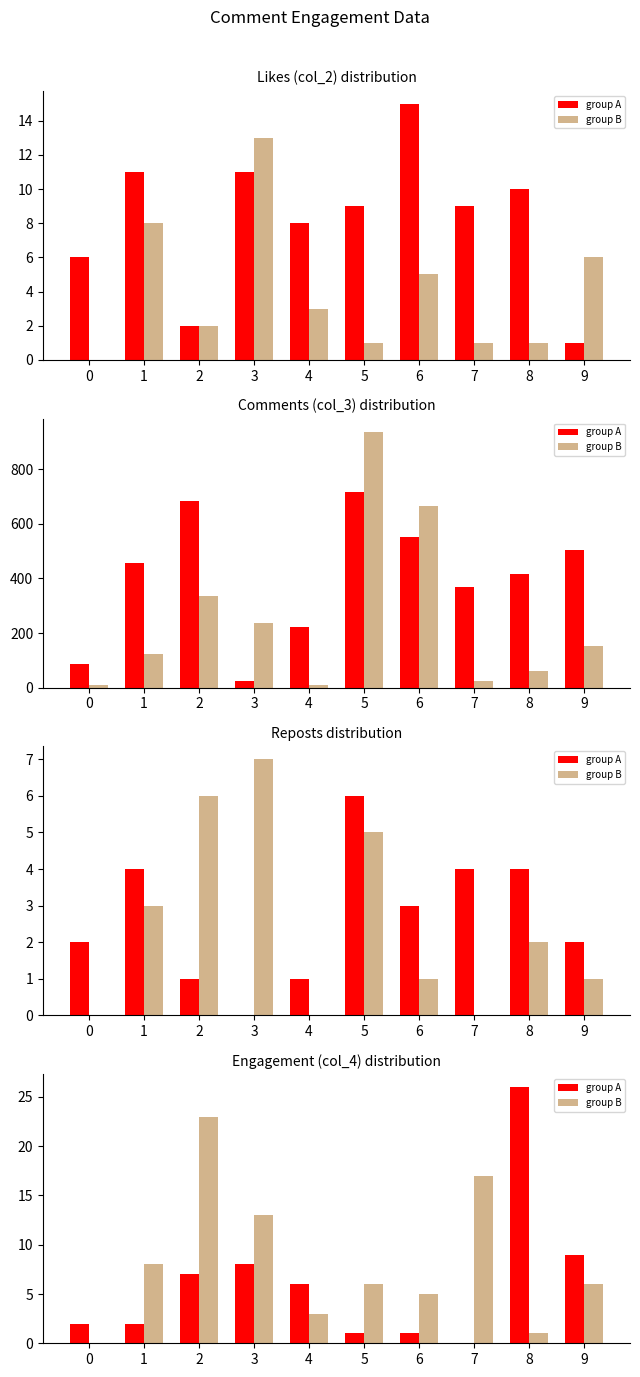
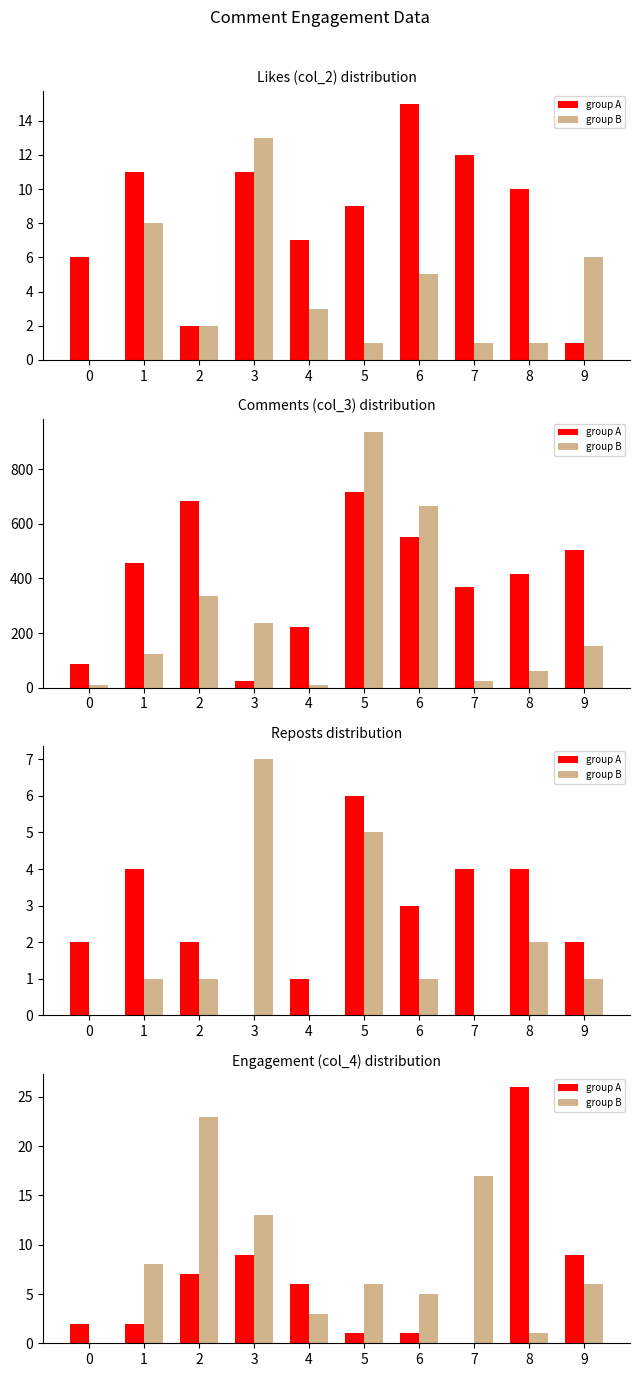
  {
    "Likes (col_2) distribution": {
      "group A": {
        "0": 6,
        "1": 11,
        "2": 2,
        "3": 11,
-       "4": 8,
+       "4": 7,
        "5": 9,
        "6": 15,
-       "7": 9,
+       "7": 12,
        "8": 10,
        "9": 1
      },
      "group B": {
        "0": 0,
        "1": 8,
        "2": 2,
        "3": 13,
        "4": 3,
        "5": 1,
        "6": 5,
        "7": 1,
        "8": 1,
        "9": 6
      }
    },
    "Comments (col_3) distribution": {
      "group A": {
        "0": 90,
        "1": 460,
        "2": 680,
        "3": 30,
        "4": 220,
        "5": 720,
        "6": 550,
        "7": 370,
        "8": 420,
        "9": 500
      },
      "group B": {
        "1": 120,
        "2": 340,
        "3": 240,
        "5": 940,
        "6": 670,
        "7": 30,
        "8": 60,
        "9": 150
      }
    },
    "Reposts distribution": {
      "group A": {
        "0": 2,
        "1": 4,
-       "2": 1,
+       "2": 2,
        "3": 0,
        "4": 1,
        "5": 6,
        "6": 3,
        "7": 4,
        "8": 4,
        "9": 2
      },
      "group B": {
        "0": 0,
-       "1": 3,
-       "2": 6,
+       "1": 1,
+       "2": 1,
        "3": 7,
        "4": 0,
        "5": 5,
        "6": 1,
        "7": 0,
        "8": 2,
        "9": 1
      }
    },
    "Engagement (col_4) distribution": {
      "group A": {
        "0": 2,
        "1": 2,
        "2": 7,
-       "3": 8,
+       "3": 9,
        "4": 6,
        "5": 1,
        "6": 1,
        "7": 0,
        "8": 26,
        "9": 9
      },
      "group B": {
        "0": 0,
        "1": 8,
        "2": 23,
        "3": 13,
        "4": 3,
        "5": 6,
        "6": 5,
        "7": 17,
        "8": 1,
        "9": 6
      }
    }
  }
